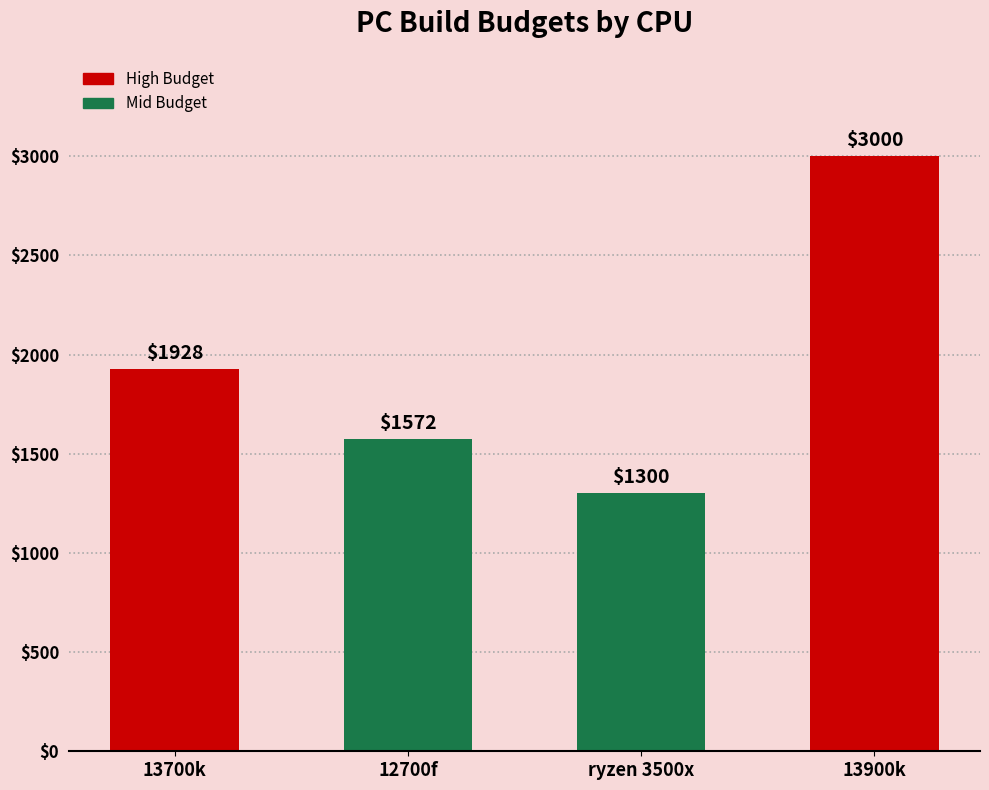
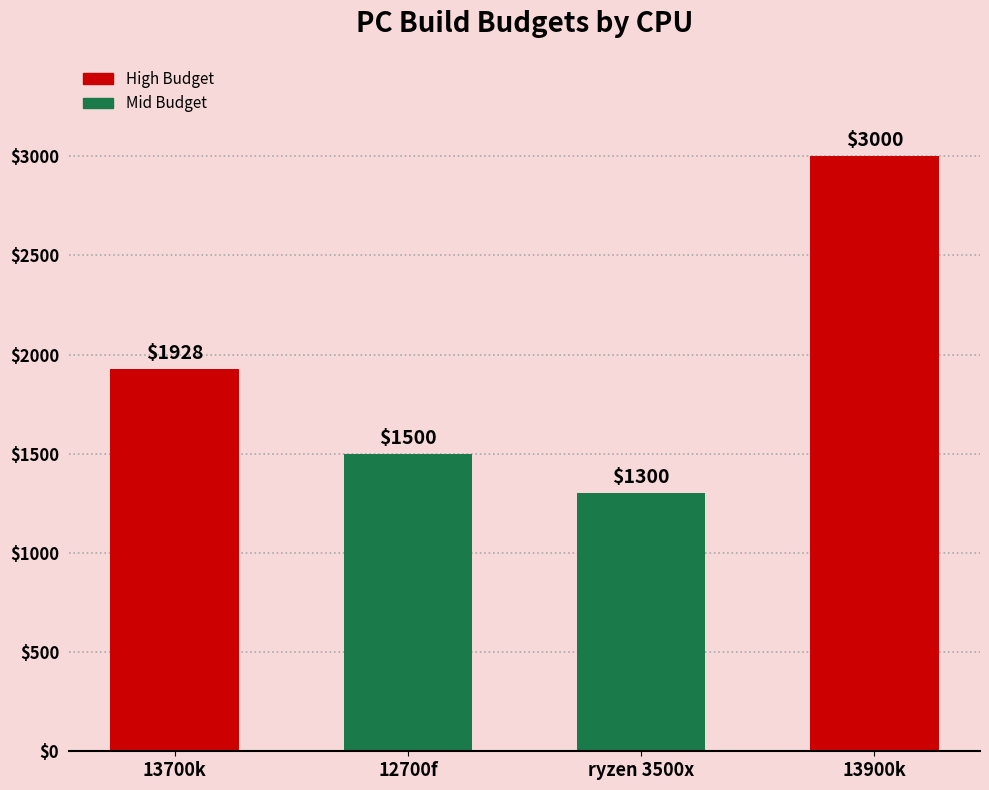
  {
    "13700k": "$1928",
-   "12700f": "$1572",
+   "12700f": "$1500",
    "ryzen 3500x": "$1300",
    "13900k": "$3000"
  }
